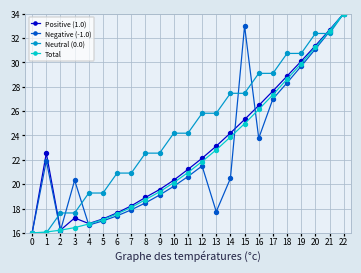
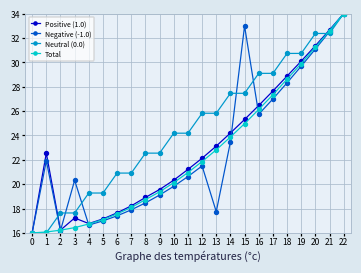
  {
    "Positive (1.0)": {
      "1": 22.5,
      "3": 17.2,
      "11": 21.2,
      "12": 22.1,
      "13": 23.1,
      "14": 24.2,
      "15": 25.3,
      "16": 26.5,
      "17": 27.6,
      "18": 28.9
    },
    "Negative (-1.0)": {
      "1": 21.9,
      "3": 20.3,
      "8": 18.5,
      "9": 19.1,
      "10": 19.8,
      "11": 20.6,
      "12": 21.5,
      "13": 17.7,
-     "14": 20.5,
+     "14": 23.5,
      "15": 33.0,
-     "16": 23.8,
+     "16": 25.7,
      "17": 27.0,
      "18": 28.3
    }
  }
